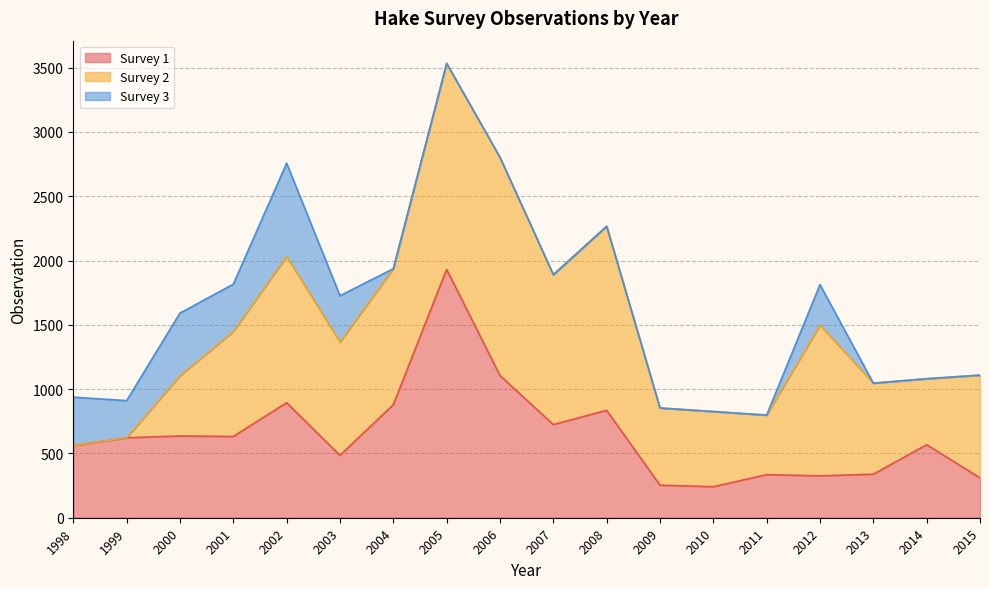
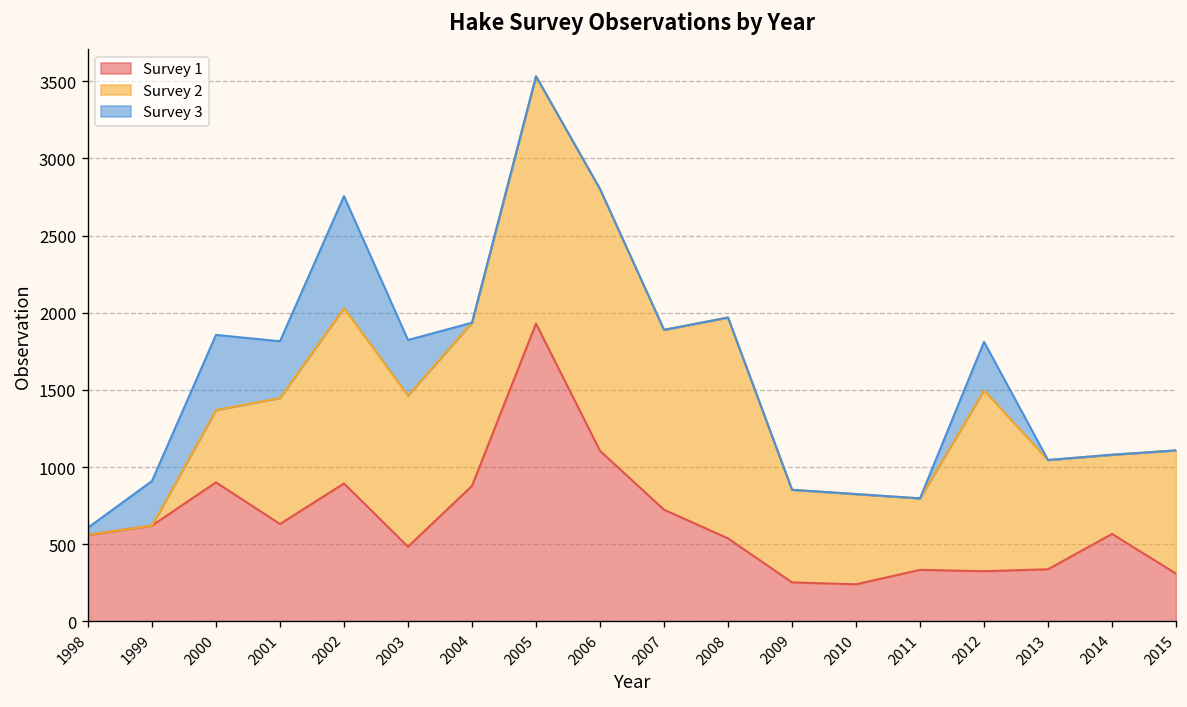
  {
    "Survey 1": {
-     "2000": 640,
+     "2000": 900,
      "2001": 630,
      "2002": 890,
      "2003": 480,
      "2004": 880,
      "2005": 1930,
      "2006": 1110,
      "2007": 720,
-     "2008": 830,
+     "2008": 540,
      "2009": 250,
      "2010": 240,
      "2011": 330,
      "2012": 330,
      "2013": 340,
      "2014": 570,
      "2015": 310
    },
    "Survey 2": {
      "2000": 470,
      "2001": 820,
      "2002": 1140,
-     "2003": 880,
+     "2003": 980,
      "2012": 1170
    },
    "Survey 3": {
-     "1998": 380,
+     "1998": 50,
      "1999": 290,
      "2000": 490,
      "2001": 370,
      "2002": 730,
      "2003": 360,
      "2012": 320
    }
  }
